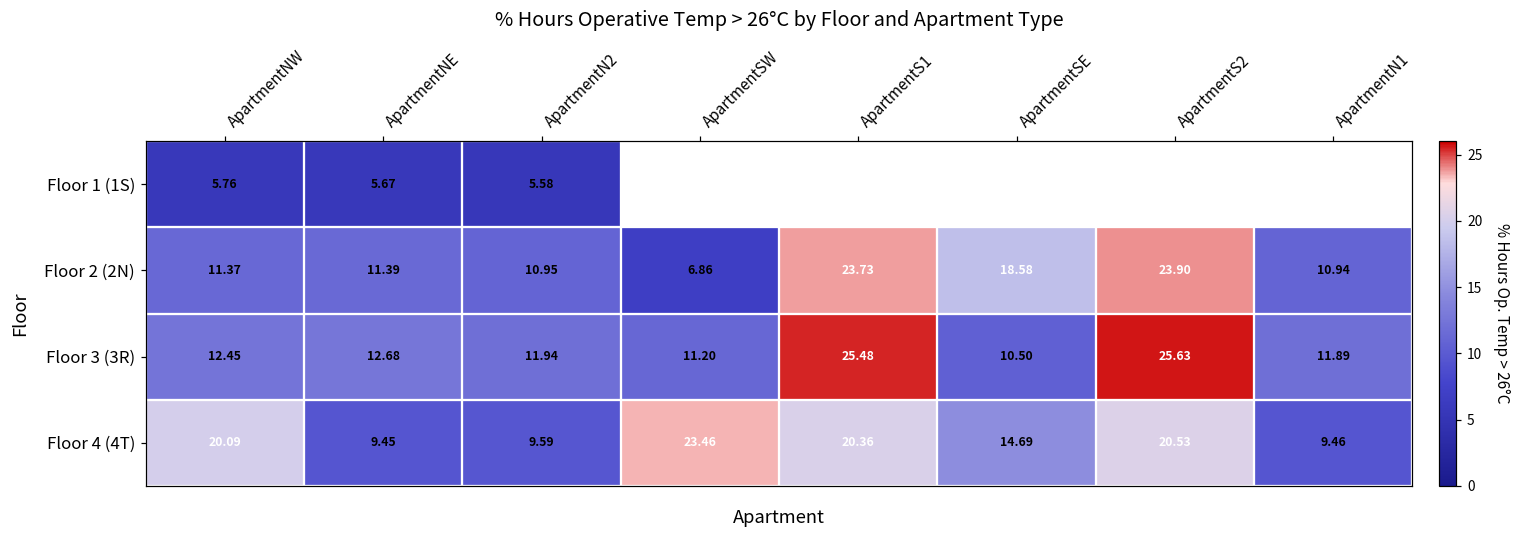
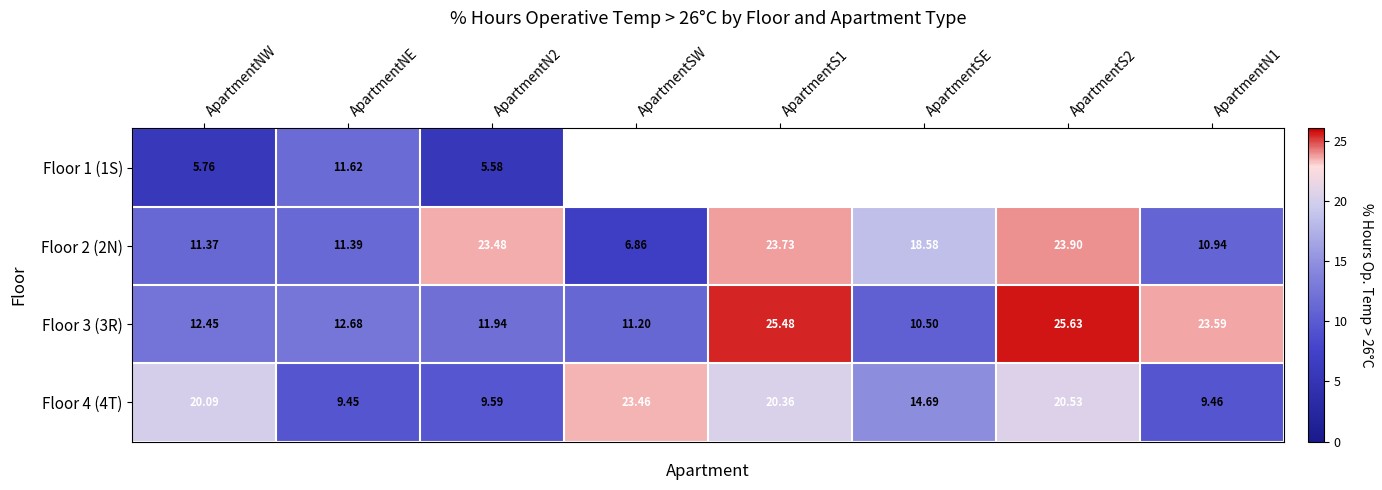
  {
    "Floor 1 (1S)": {
      "ApartmentNW": 5.76,
-     "ApartmentNE": 5.67,
+     "ApartmentNE": 11.62,
      "ApartmentN2": 5.58
    },
    "Floor 2 (2N)": {
      "ApartmentNW": 11.37,
      "ApartmentNE": 11.39,
-     "ApartmentN2": 10.95,
+     "ApartmentN2": 23.48,
      "ApartmentSW": 6.86,
      "ApartmentS1": 23.73,
      "ApartmentSE": 18.58,
      "ApartmentS2": 23.90,
      "ApartmentN1": 10.94
    },
    "Floor 3 (3R)": {
      "ApartmentNW": 12.45,
      "ApartmentNE": 12.68,
      "ApartmentN2": 11.94,
      "ApartmentSW": 11.20,
      "ApartmentS1": 25.48,
      "ApartmentSE": 10.50,
      "ApartmentS2": 25.63,
-     "ApartmentN1": 11.89
+     "ApartmentN1": 23.59
    },
    "Floor 4 (4T)": {
      "ApartmentNW": 20.09,
      "ApartmentNE": 9.45,
      "ApartmentN2": 9.59,
      "ApartmentSW": 23.46,
      "ApartmentSE": 14.69,
      "ApartmentN1": 9.46
    }
  }
